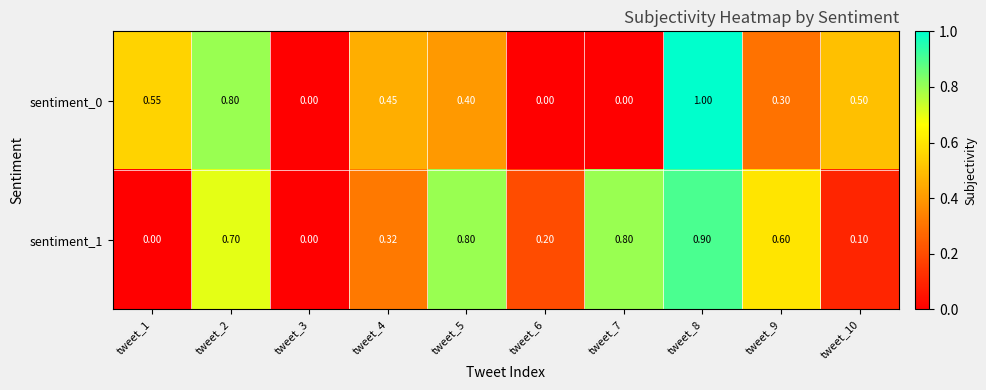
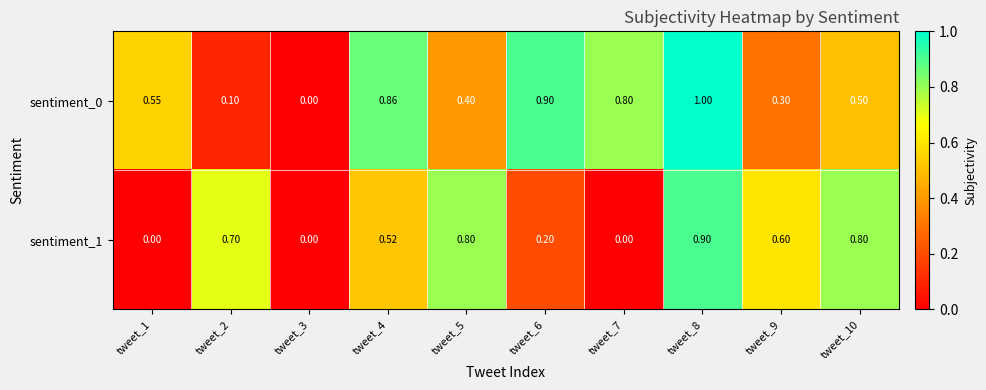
  {
    "sentiment_0": {
      "tweet_1": 0.55,
-     "tweet_2": 0.80,
+     "tweet_2": 0.10,
      "tweet_3": 0.00,
-     "tweet_4": 0.45,
+     "tweet_4": 0.86,
      "tweet_5": 0.40,
-     "tweet_6": 0.00,
-     "tweet_7": 0.00,
+     "tweet_6": 0.90,
+     "tweet_7": 0.80,
      "tweet_8": 1.00,
      "tweet_9": 0.30,
      "tweet_10": 0.50
    },
    "sentiment_1": {
      "tweet_1": 0.00,
      "tweet_2": 0.70,
      "tweet_3": 0.00,
-     "tweet_4": 0.32,
+     "tweet_4": 0.52,
      "tweet_5": 0.80,
      "tweet_6": 0.20,
-     "tweet_7": 0.80,
+     "tweet_7": 0.00,
      "tweet_8": 0.90,
      "tweet_9": 0.60,
-     "tweet_10": 0.10
+     "tweet_10": 0.80
    }
  }
